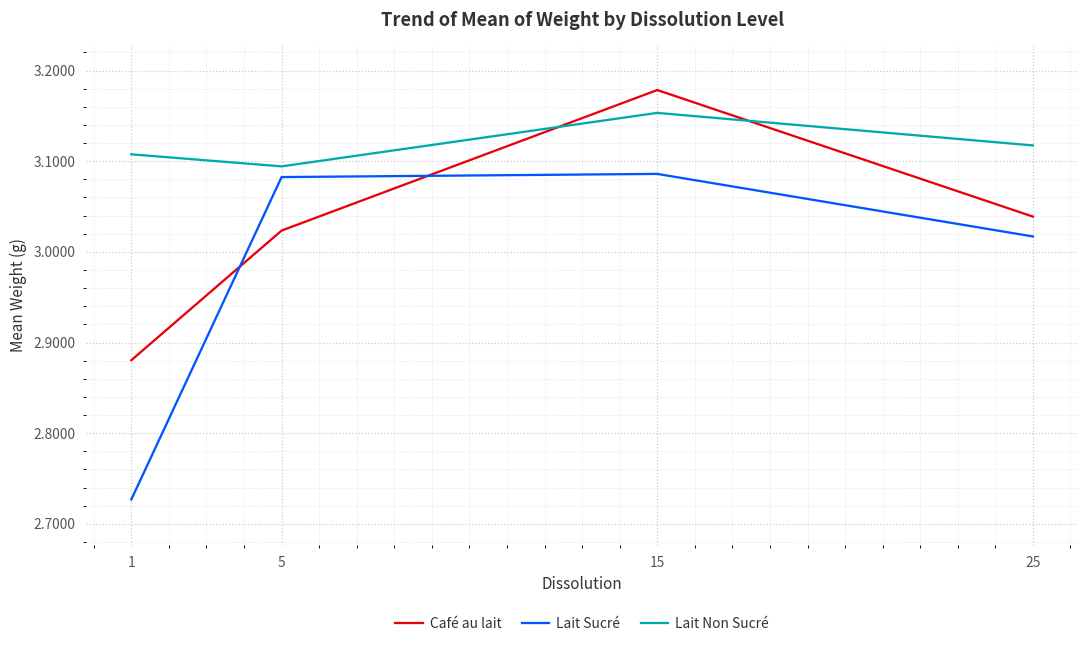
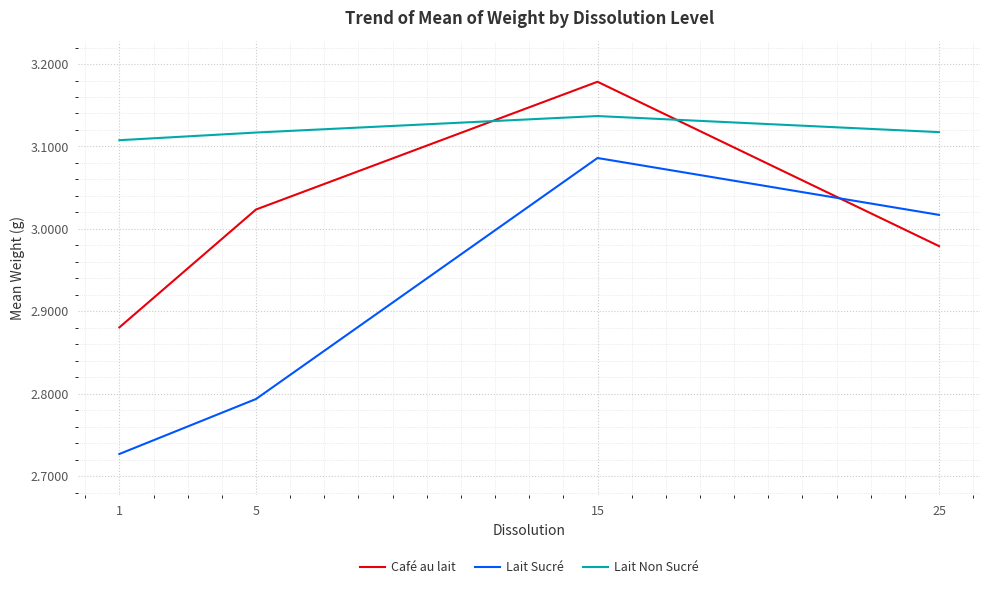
  {
    "Café au lait": {
      "1": 2.88,
      "5": 3.02,
      "15": 3.18,
-     "25": 3.04
+     "25": 2.98
    },
    "Lait Sucré": {
      "1": 2.73,
-     "5": 3.08,
+     "5": 2.79,
      "15": 3.09,
      "25": 3.02
    },
    "Lait Non Sucré": {
      "1": 3.11,
-     "5": 3.09,
-     "15": 3.15,
+     "5": 3.12,
+     "15": 3.14,
      "25": 3.12
    }
  }
